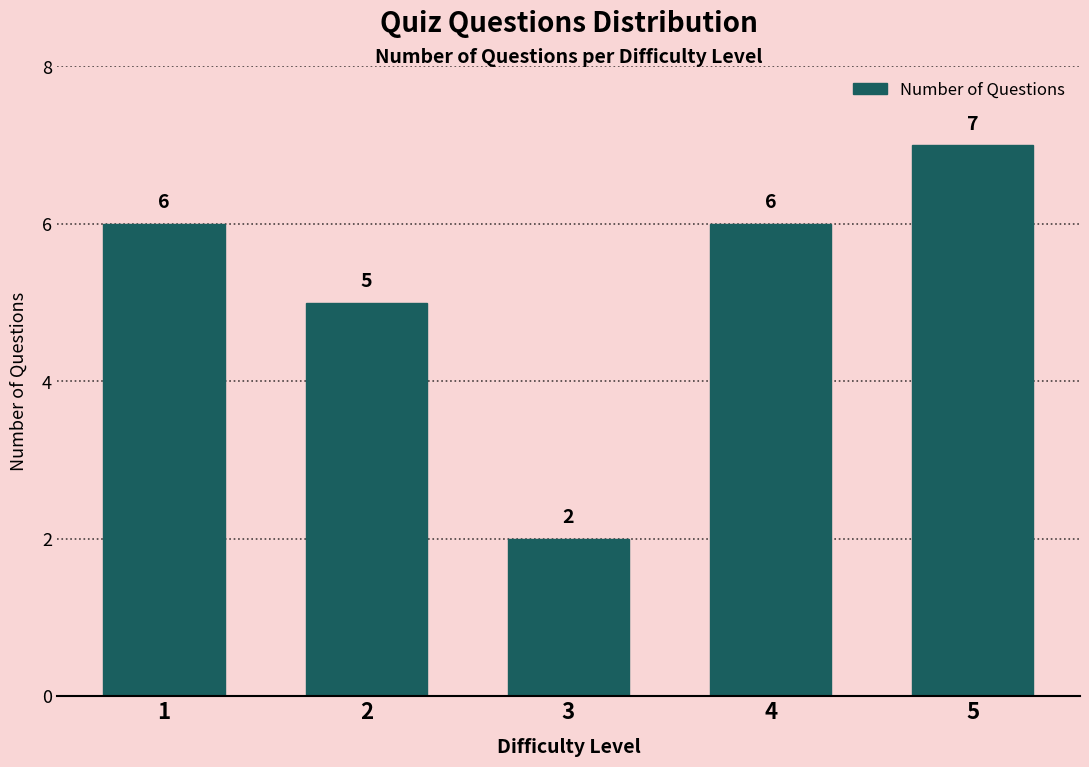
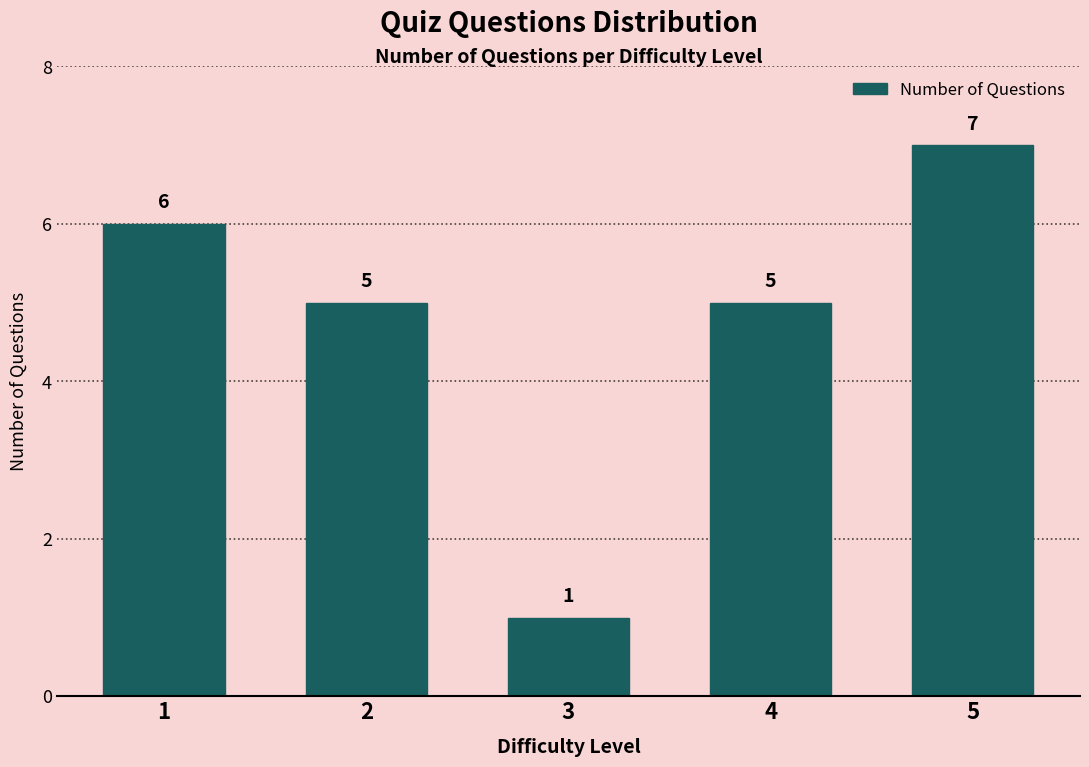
  {
    "1": 6,
    "2": 5,
-   "3": 2,
-   "4": 6,
+   "3": 1,
+   "4": 5,
    "5": 7
  }
